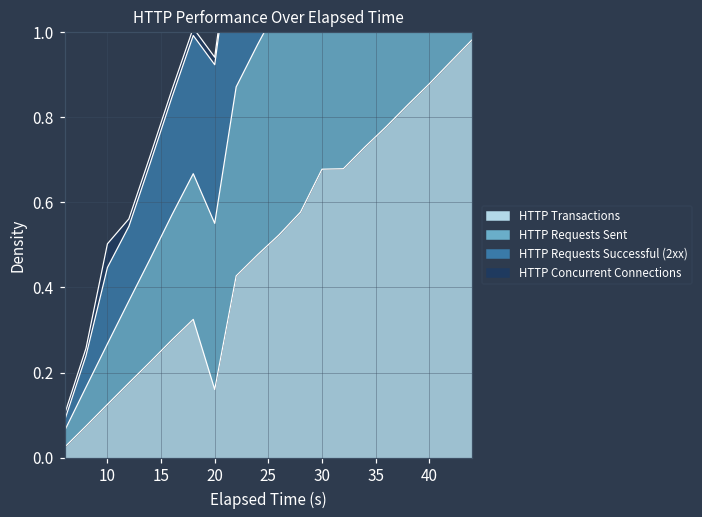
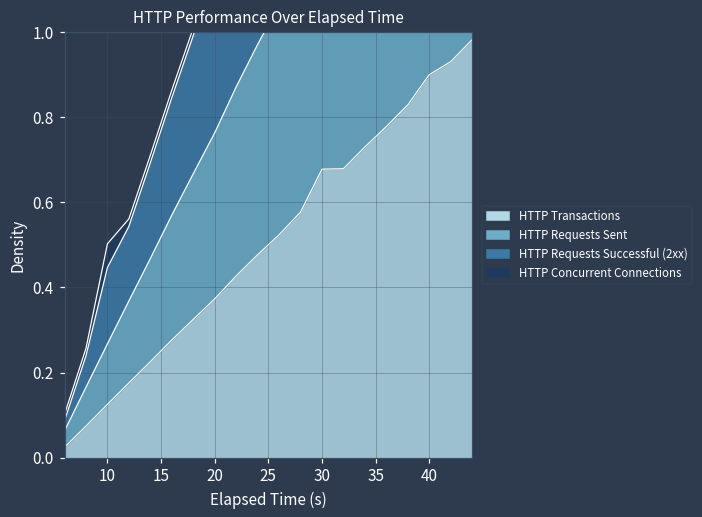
  {
    "HTTP Transactions": {
      "10": 0.12,
-     "20": 0.16,
+     "20": 0.37,
      "30": 0.68,
-     "40": 0.88
+     "40": 0.90
    },
    "HTTP Requests Sent": {
      "10": 0.14,
      "20": 0.39
    },
    "HTTP Requests Successful (2xx)": {
      "10": 0.18
    },
    "HTTP Concurrent Connections": {
      "10": 0.06
    }
  }
